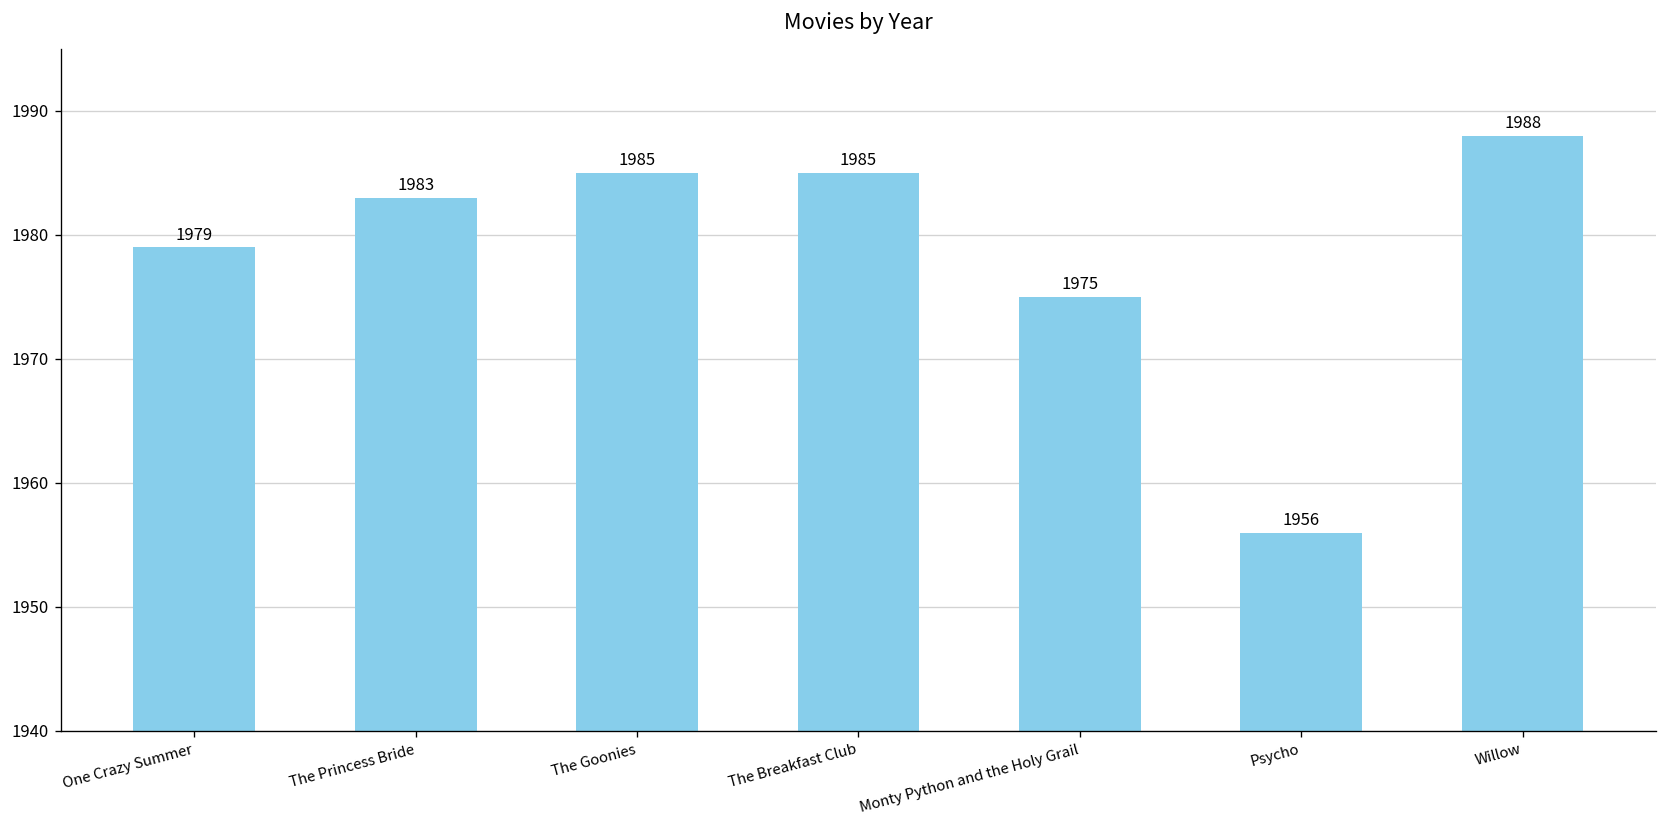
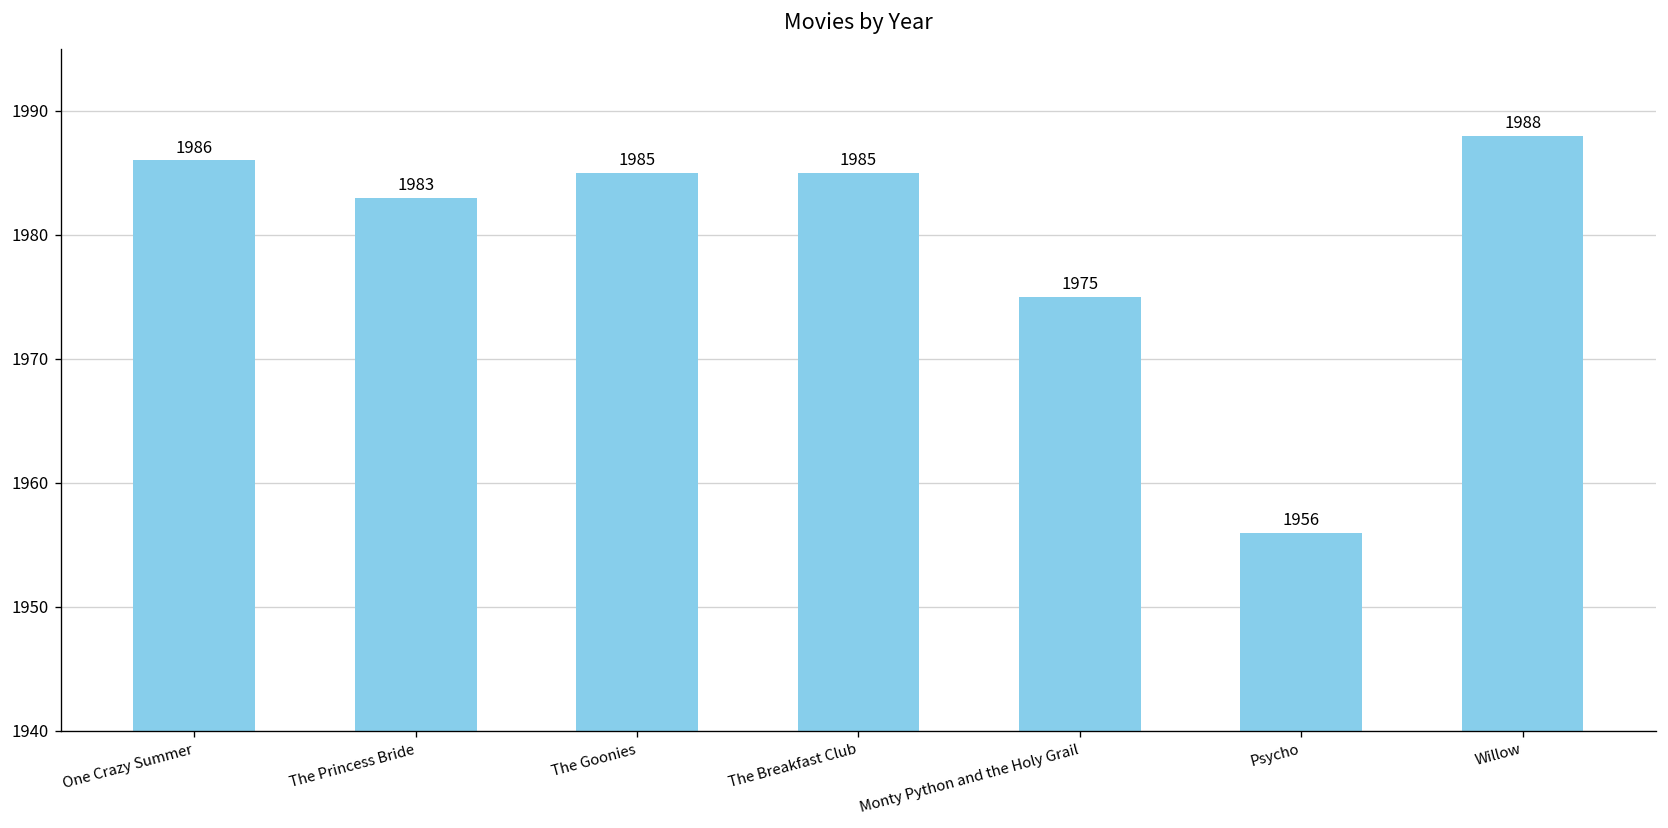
  {
-   "One Crazy Summer": 1979,
+   "One Crazy Summer": 1986,
    "The Princess Bride": 1983,
    "The Goonies": 1985,
    "The Breakfast Club": 1985,
    "Monty Python and the Holy Grail": 1975,
    "Psycho": 1956,
    "Willow": 1988
  }
